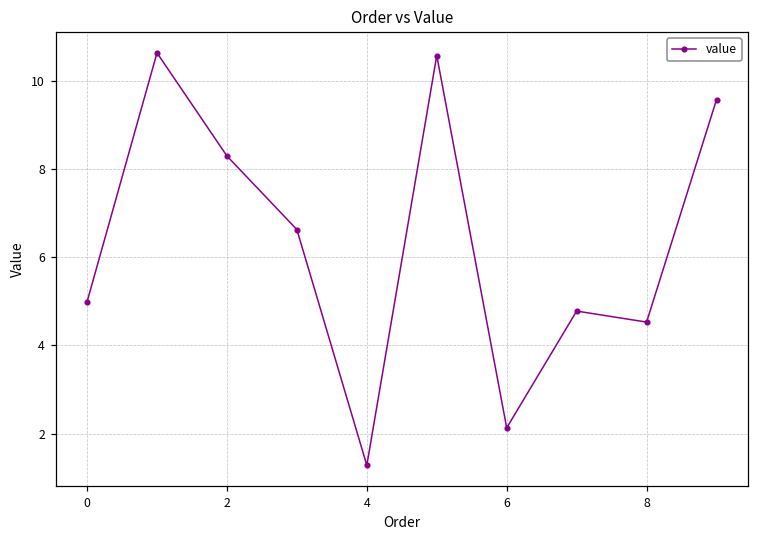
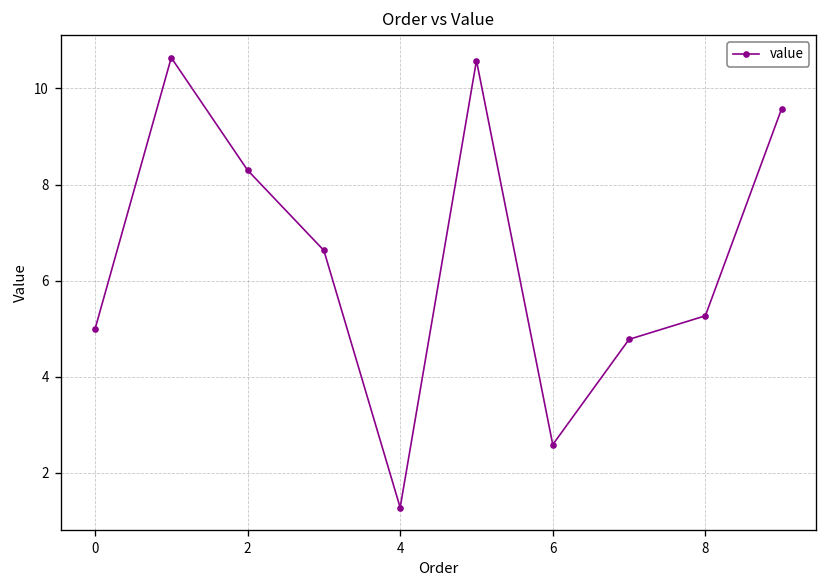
  {
    "0": 5.0,
    "2": 8.3,
    "4": 1.3,
-   "6": 2.1,
-   "8": 4.5
+   "6": 2.6,
+   "8": 5.3
  }
